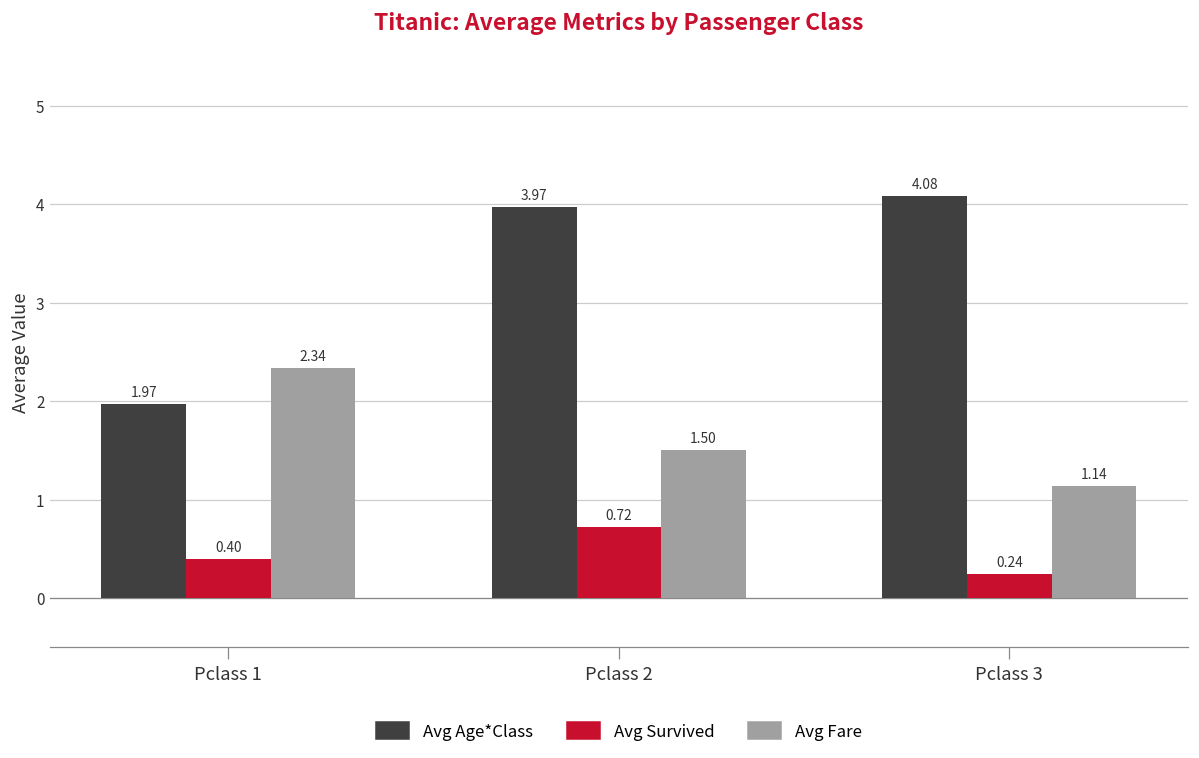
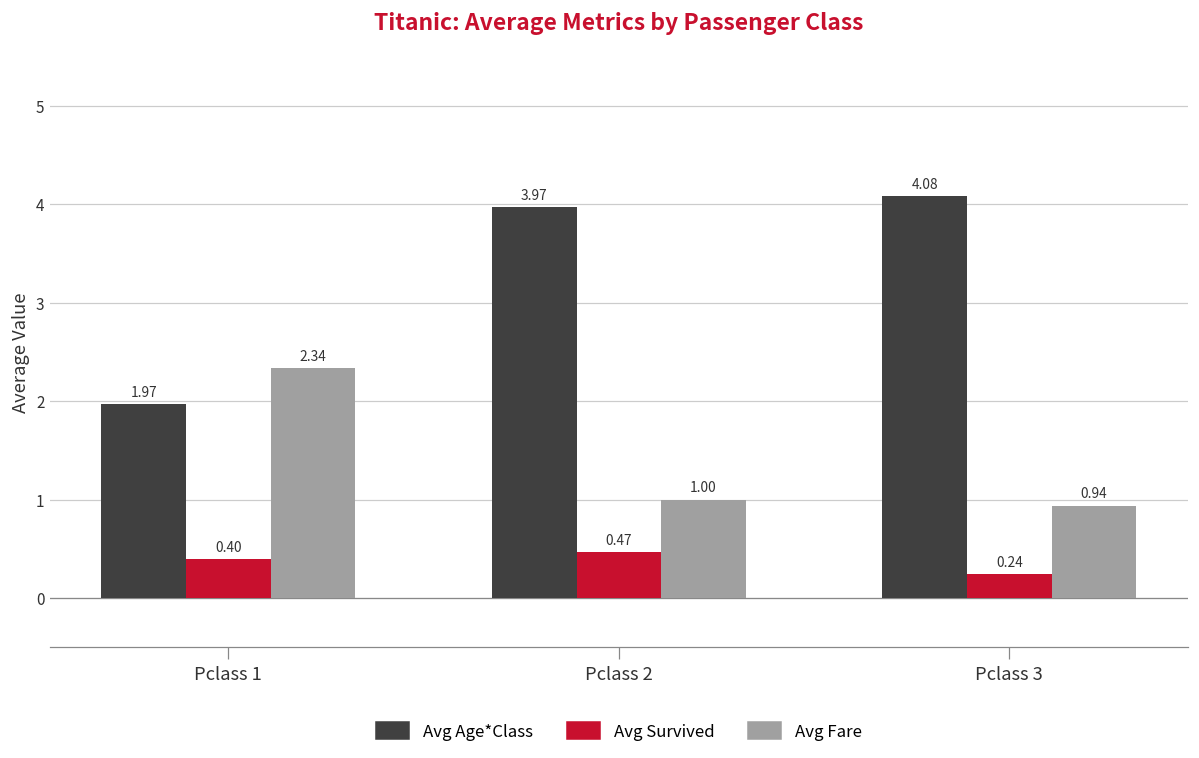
  {
    "Avg Age*Class": {
      "Pclass 1": 1.97,
      "Pclass 2": 3.97,
      "Pclass 3": 4.08
    },
    "Avg Survived": {
      "Pclass 1": 0.40,
-     "Pclass 2": 0.72,
+     "Pclass 2": 0.47,
      "Pclass 3": 0.24
    },
    "Avg Fare": {
      "Pclass 1": 2.34,
-     "Pclass 2": 1.50,
-     "Pclass 3": 1.14
+     "Pclass 2": 1.00,
+     "Pclass 3": 0.94
    }
  }
